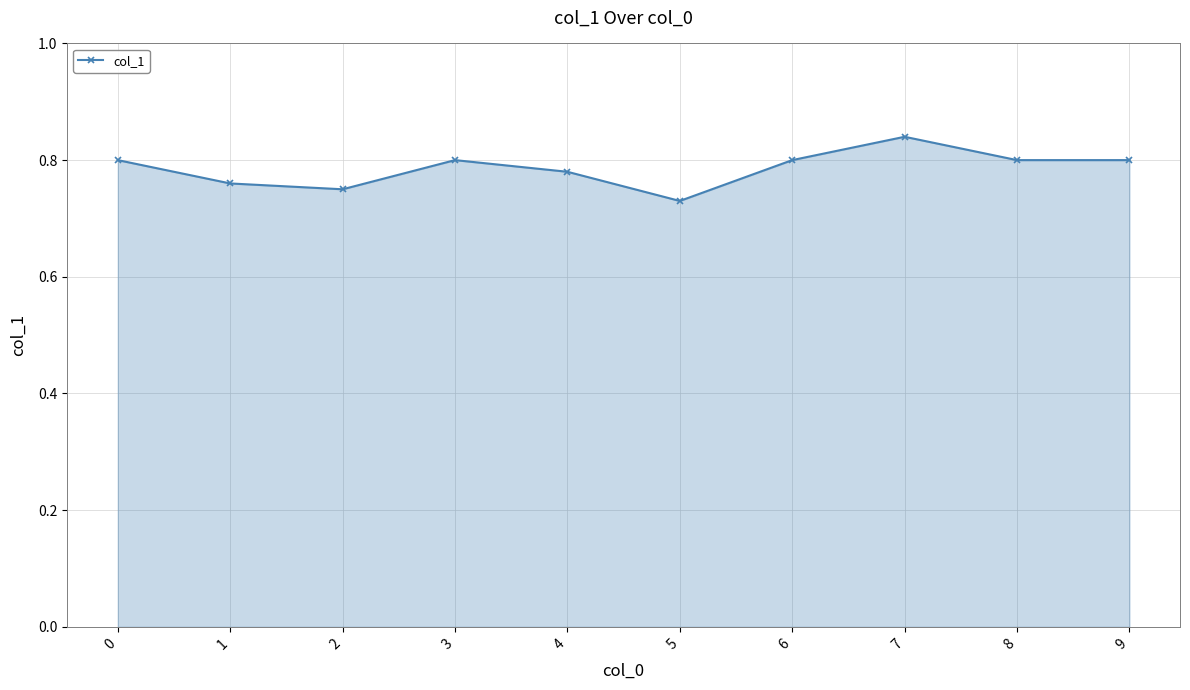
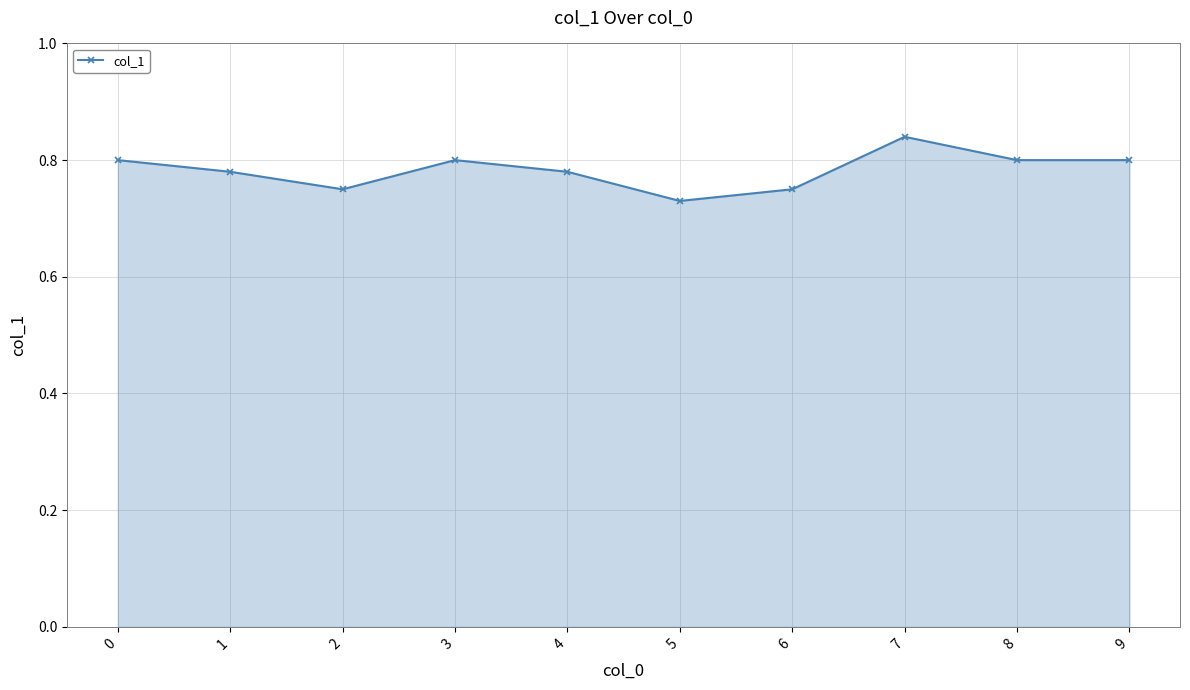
  {
    "0": 0.80,
-   "1": 0.76,
+   "1": 0.78,
    "2": 0.75,
    "3": 0.80,
    "4": 0.78,
    "5": 0.73,
-   "6": 0.80,
+   "6": 0.75,
    "7": 0.84,
    "8": 0.80,
    "9": 0.80
  }
